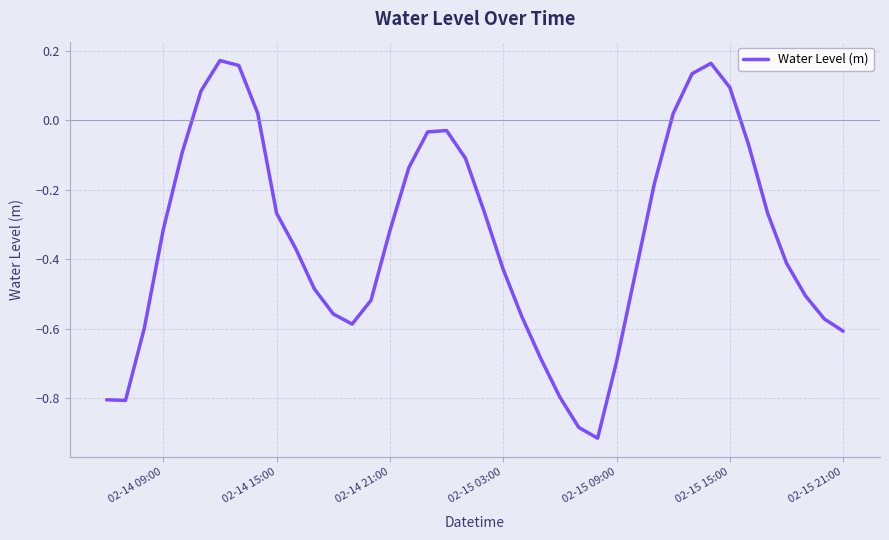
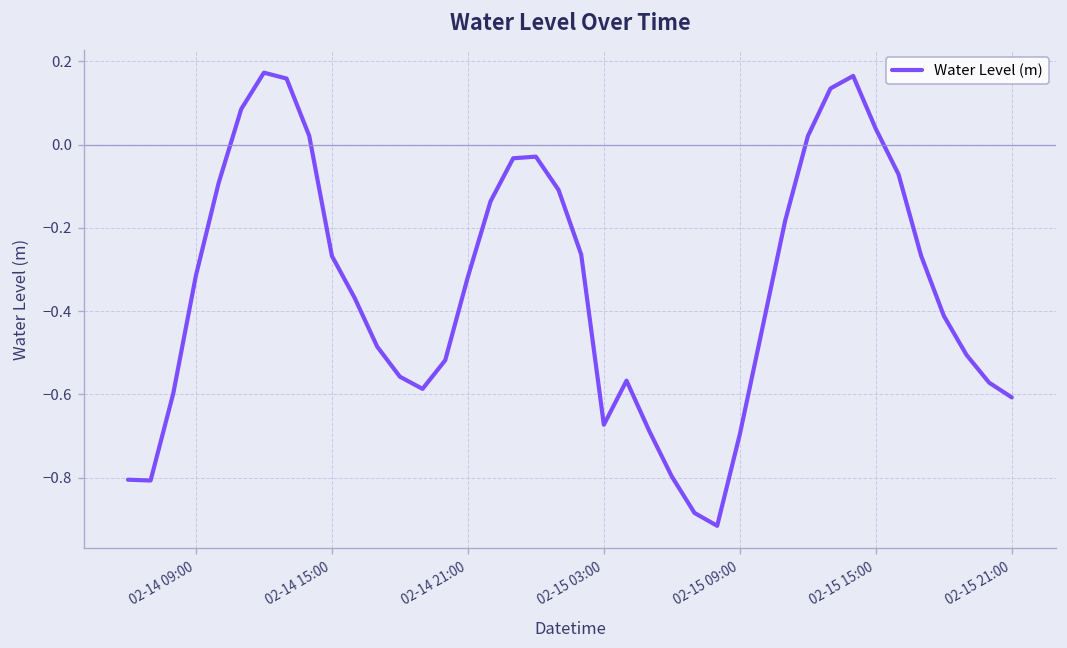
  {
    "02-14 09:00": -0.31,
    "02-14 15:00": -0.27,
    "02-14 21:00": -0.32,
-   "02-15 03:00": -0.43,
+   "02-15 03:00": -0.67,
    "02-15 09:00": -0.70,
-   "02-15 15:00": 0.10,
+   "02-15 15:00": 0.04,
    "02-15 21:00": -0.61
  }
